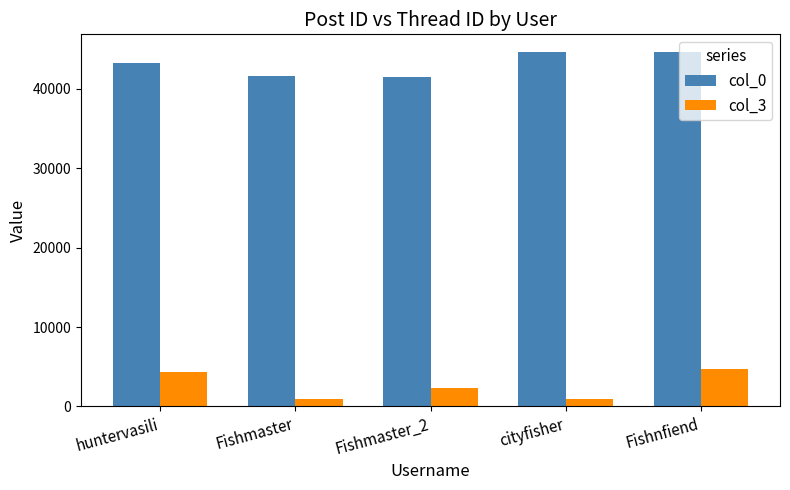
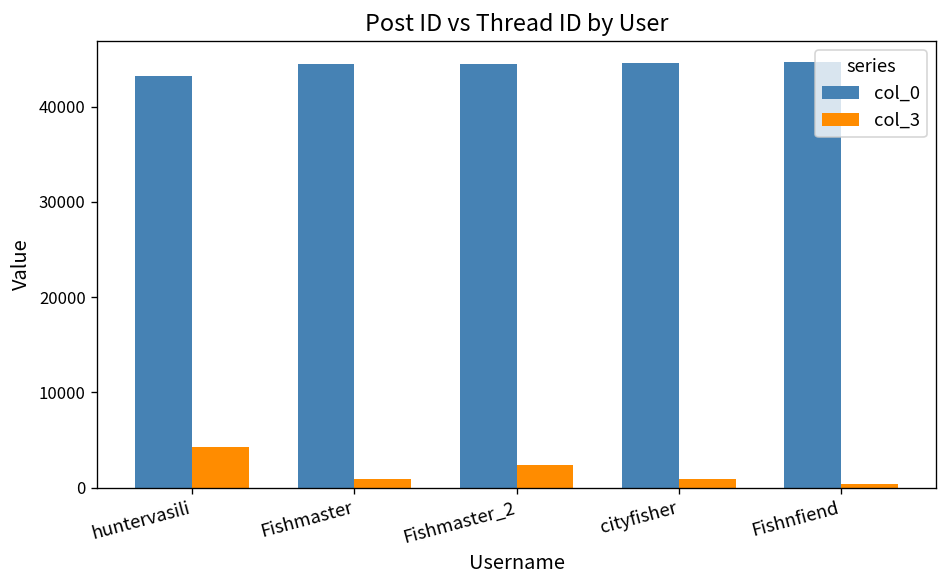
  {
    "col_0": {
      "huntervasili": 43000,
-     "Fishmaster": 42000,
-     "Fishmaster_2": 42000,
+     "Fishmaster": 44000,
+     "Fishmaster_2": 44000,
      "cityfisher": 45000,
      "Fishnfiend": 45000
    },
    "col_3": {
      "huntervasili": 4000,
      "Fishmaster": 1000,
      "Fishmaster_2": 2000,
      "cityfisher": 1000,
-     "Fishnfiend": 5000
+     "Fishnfiend": 0
    }
  }
